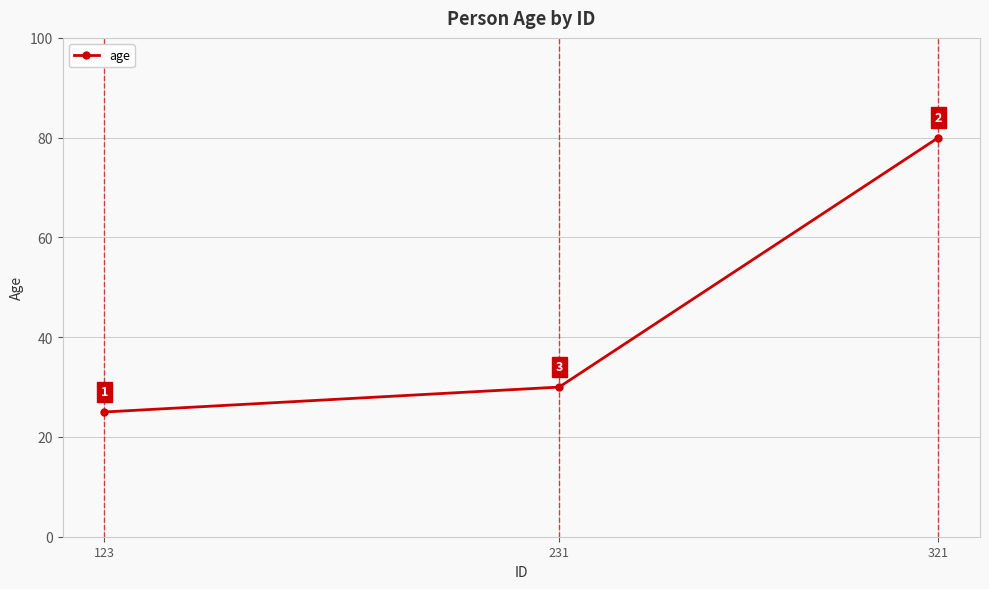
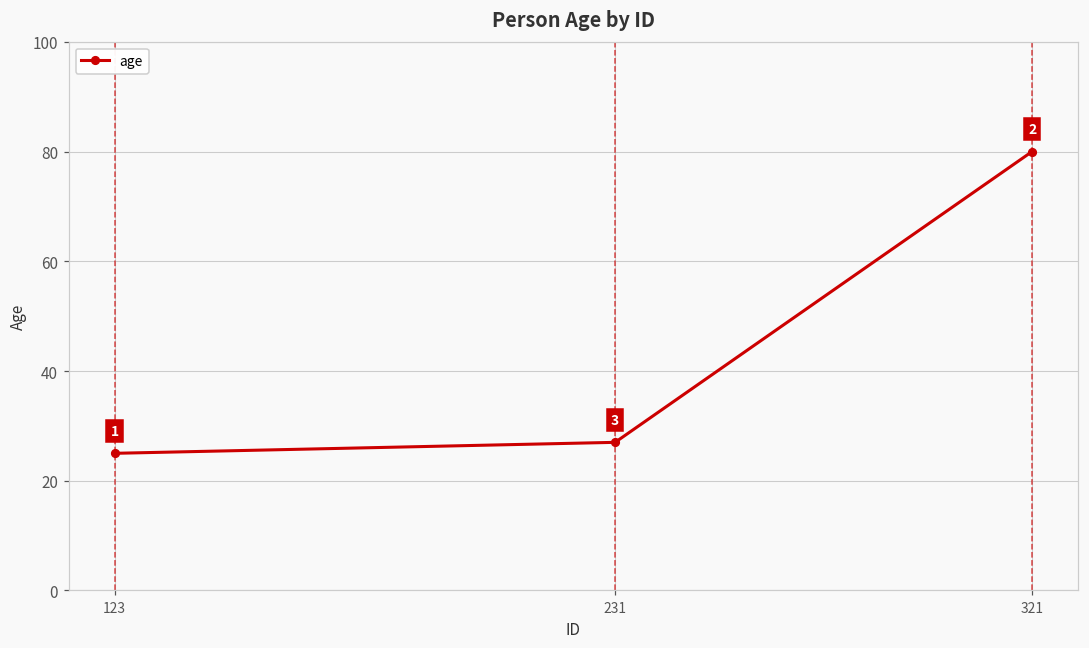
  {
-   "231": 30
+   "231": 27
  }
